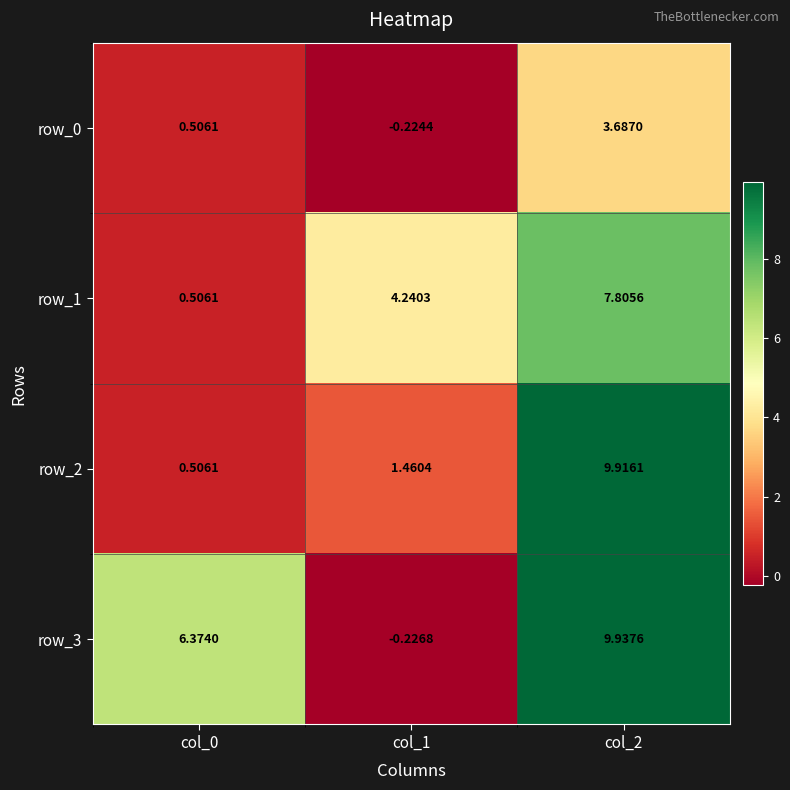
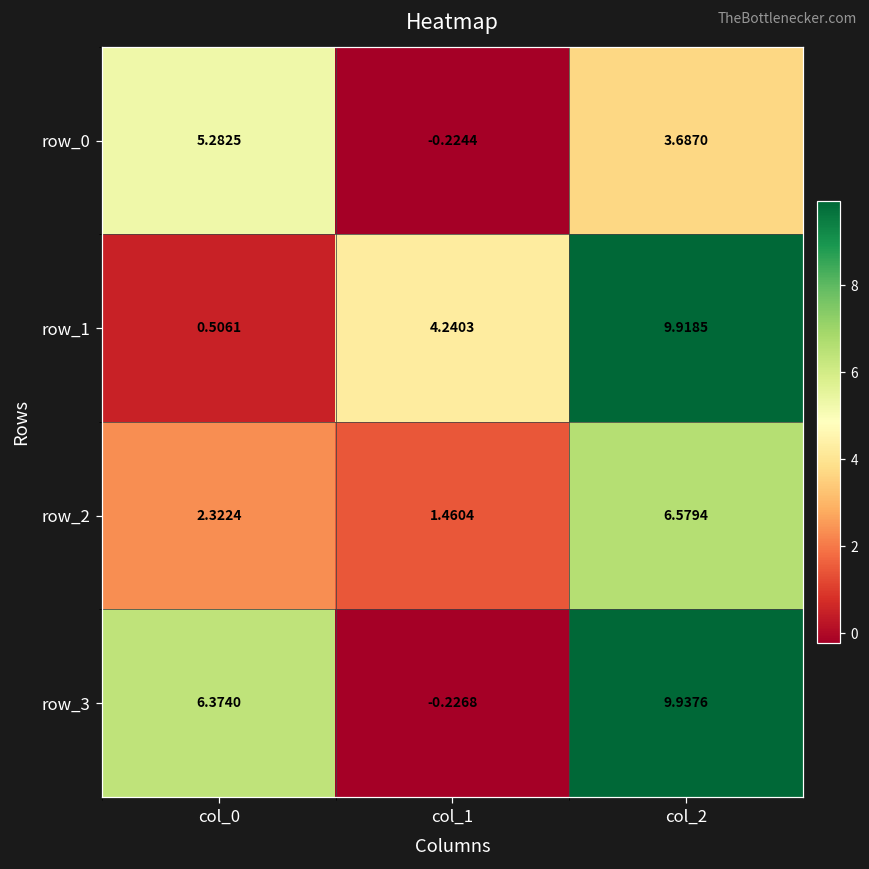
  {
    "row_0": {
-     "col_0": 0.5061,
+     "col_0": 5.2825,
      "col_1": -0.2244,
      "col_2": 3.6870
    },
    "row_1": {
      "col_0": 0.5061,
      "col_1": 4.2403,
-     "col_2": 7.8056
+     "col_2": 9.9185
    },
    "row_2": {
-     "col_0": 0.5061,
+     "col_0": 2.3224,
      "col_1": 1.4604,
-     "col_2": 9.9161
+     "col_2": 6.5794
    },
    "row_3": {
      "col_0": 6.3740,
      "col_1": -0.2268,
      "col_2": 9.9376
    }
  }
